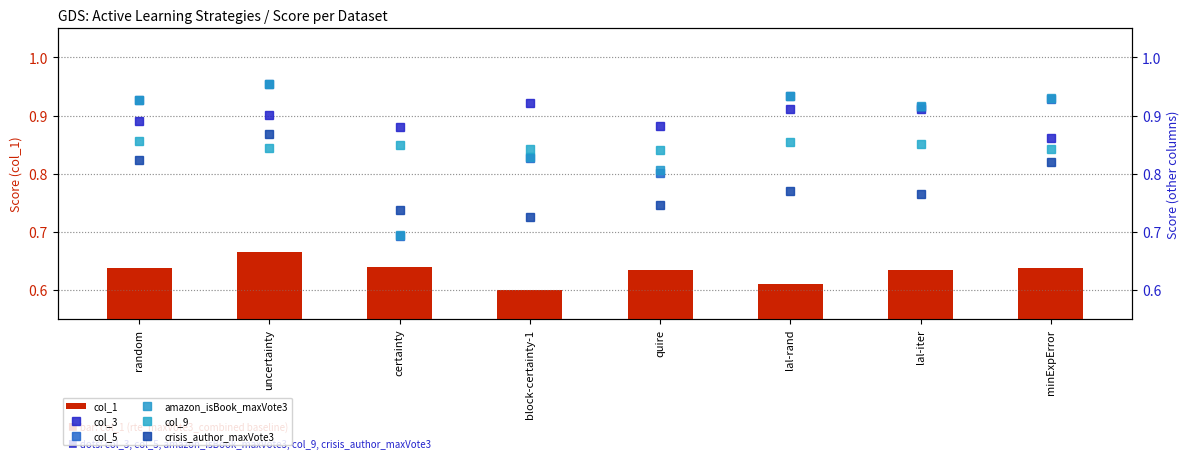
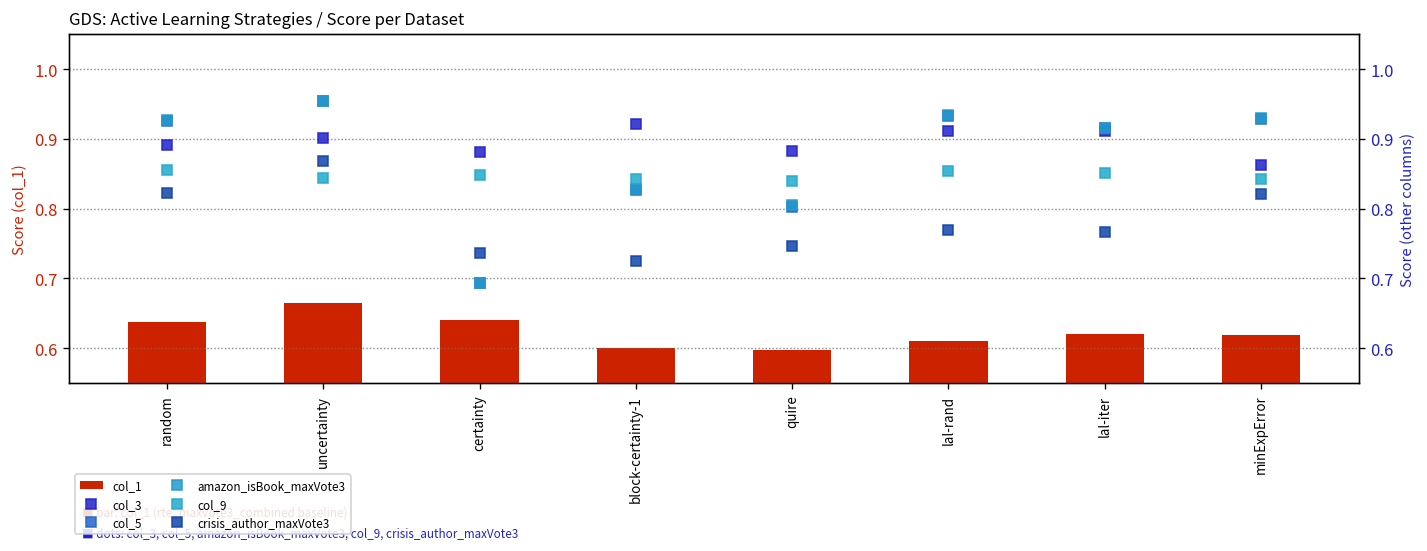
  {
    "col_1": {
      "random": 0.64,
      "certainty": 0.64,
      "block-certainty-1": 0.60,
-     "quire": 0.64,
+     "quire": 0.60,
      "lal-rand": 0.61,
-     "lal-iter": 0.64,
-     "minExpError": 0.64
+     "lal-iter": 0.62,
+     "minExpError": 0.62
    }
  }
